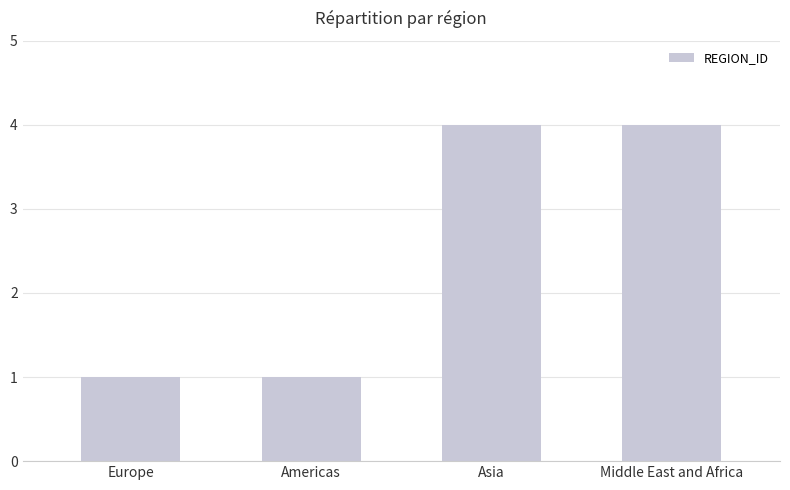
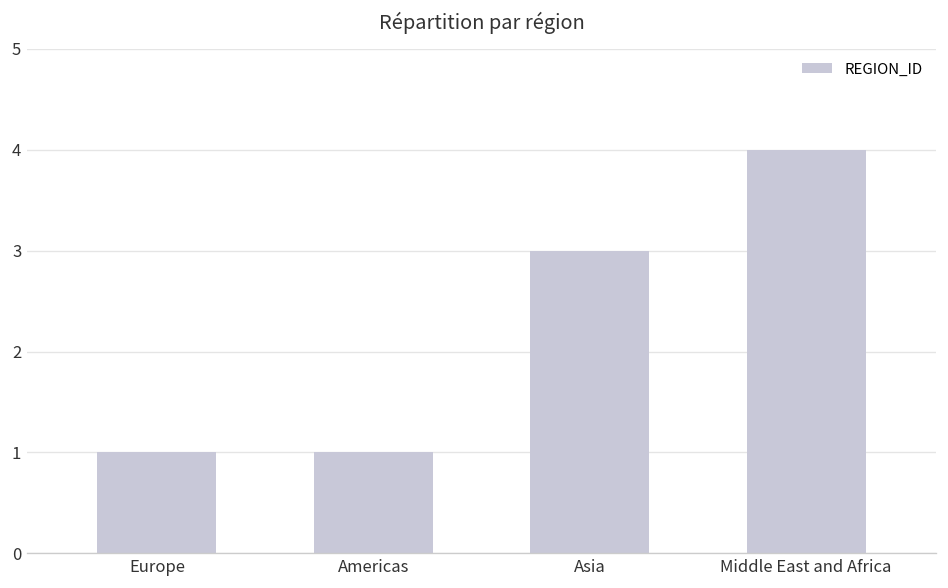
  {
    "Europe": 1,
    "Americas": 1,
-   "Asia": 4,
+   "Asia": 3,
    "Middle East and Africa": 4
  }
